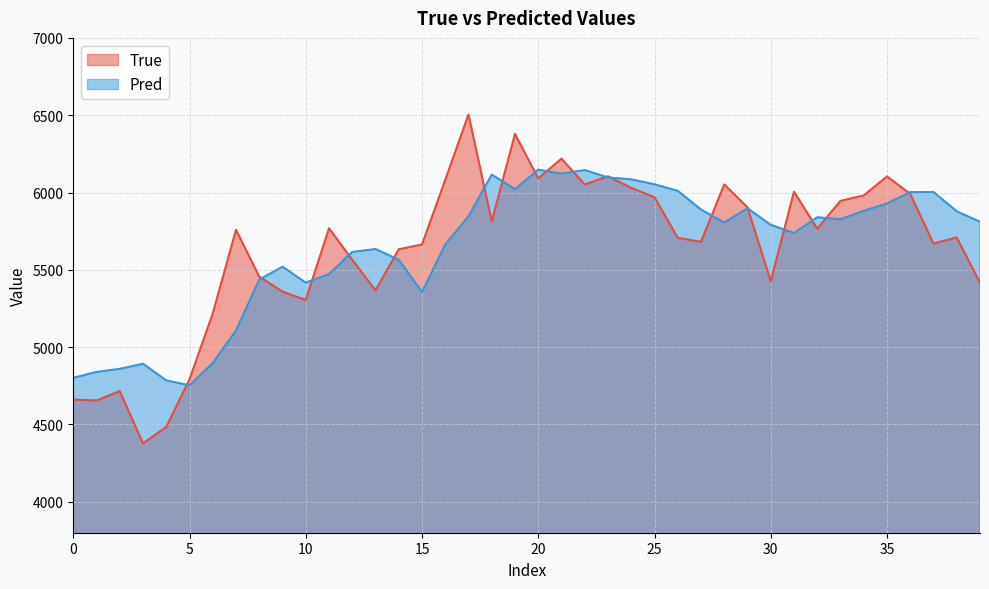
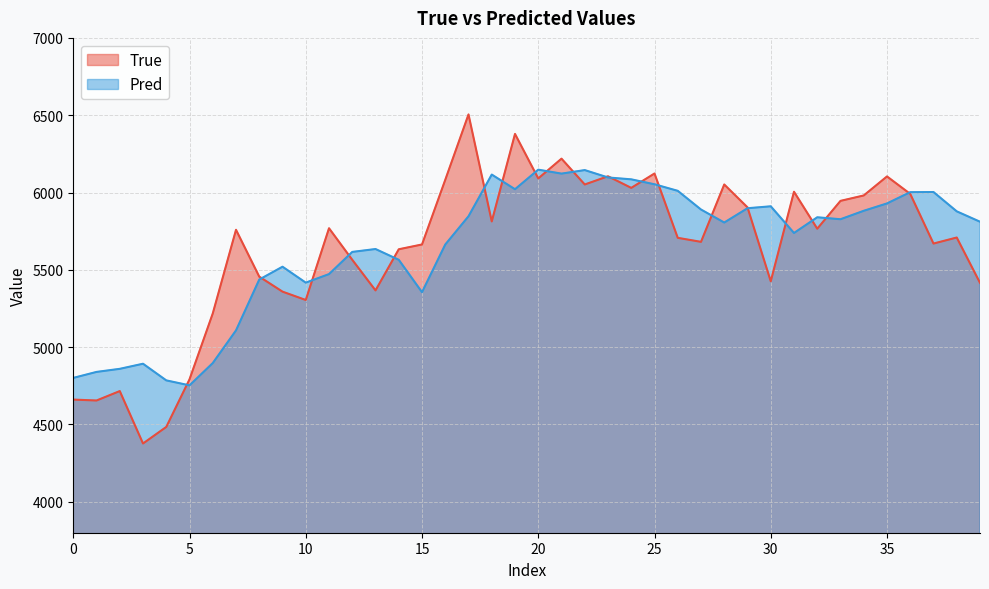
  {
    "True": {
      "0": 4660,
      "5": 4790,
      "10": 5310,
      "15": 5660,
      "20": 6090,
-     "25": 5970,
+     "25": 6120,
      "30": 5430,
      "35": 6100
    },
    "Pred": {
      "0": 4800,
      "5": 4750,
      "10": 5420,
      "15": 5360,
      "20": 6150,
      "25": 6050,
-     "30": 5790,
+     "30": 5910,
      "35": 5930
    }
  }
